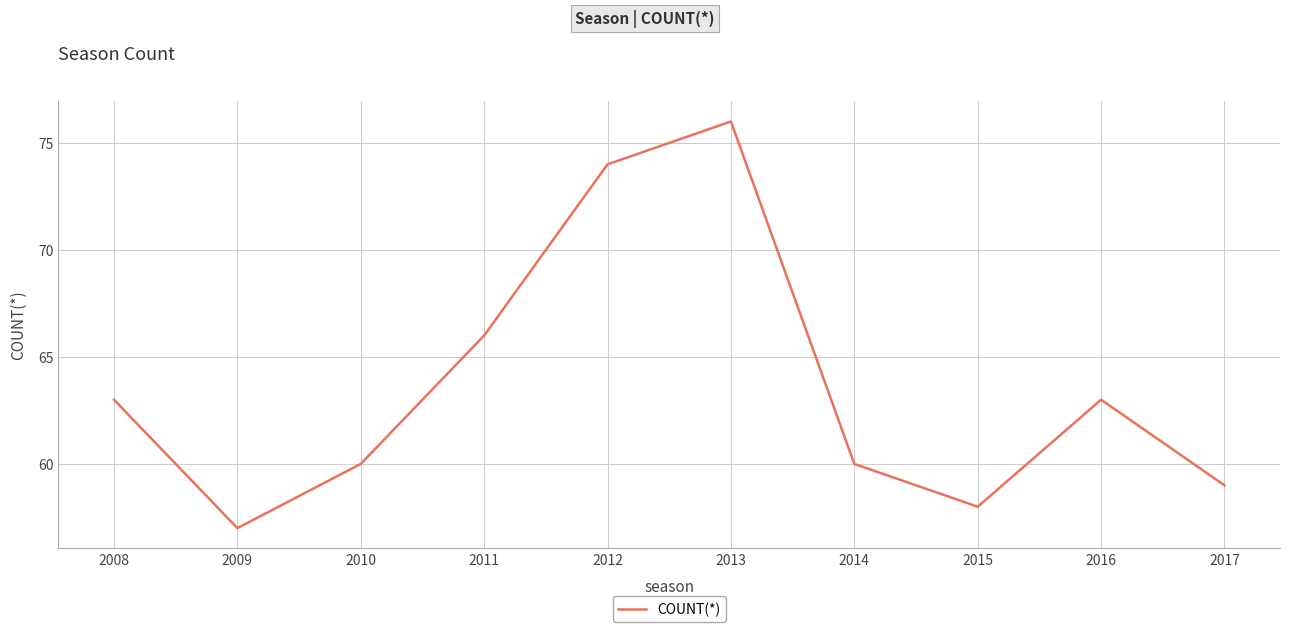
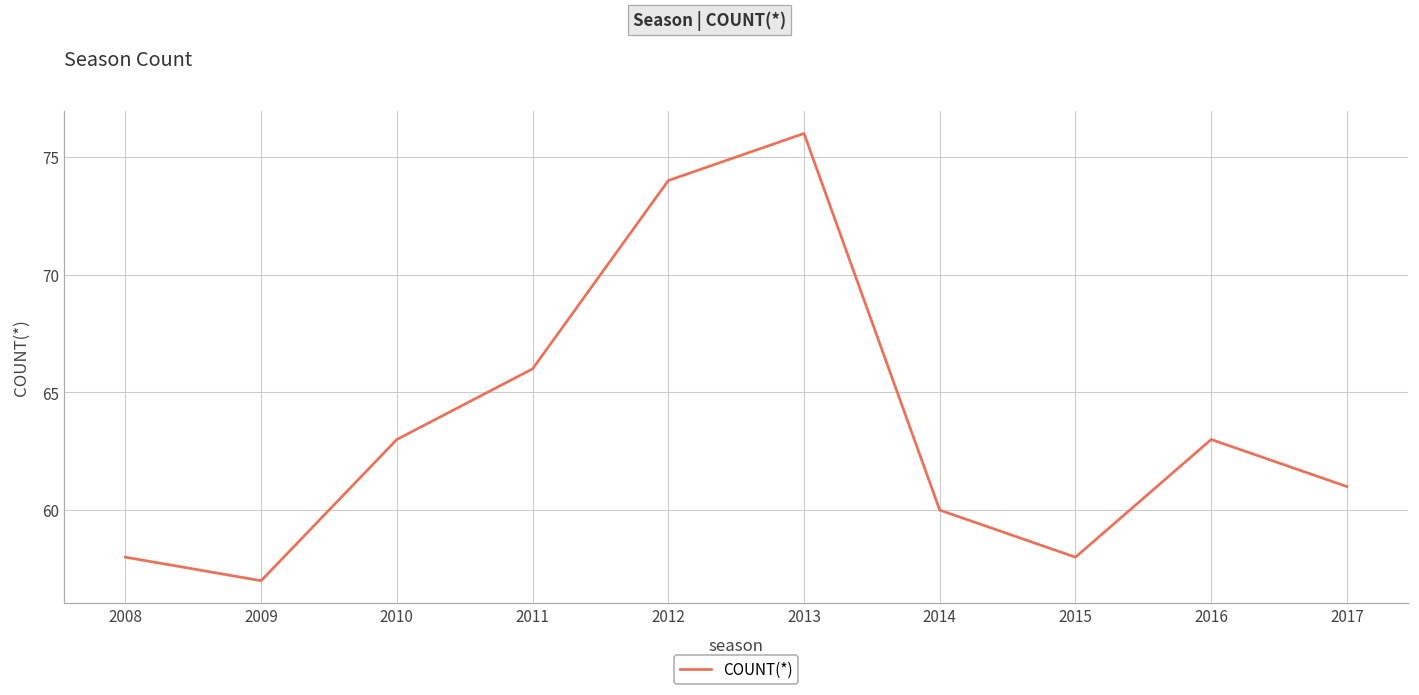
  {
-   "2008": 63,
+   "2008": 58,
    "2009": 57,
-   "2010": 60,
+   "2010": 63,
    "2011": 66,
    "2012": 74,
    "2013": 76,
    "2014": 60,
    "2015": 58,
    "2016": 63,
-   "2017": 59
+   "2017": 61
  }
